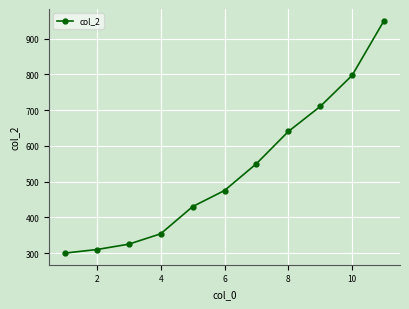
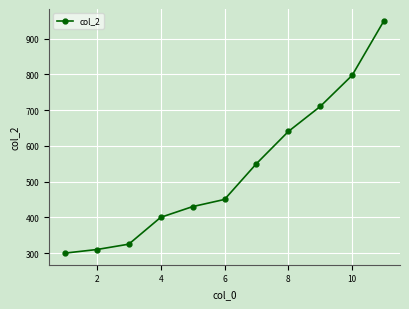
  {
    "2": 310,
-   "4": 350,
-   "6": 480,
+   "4": 400,
+   "6": 450,
    "8": 640,
    "10": 800
  }
